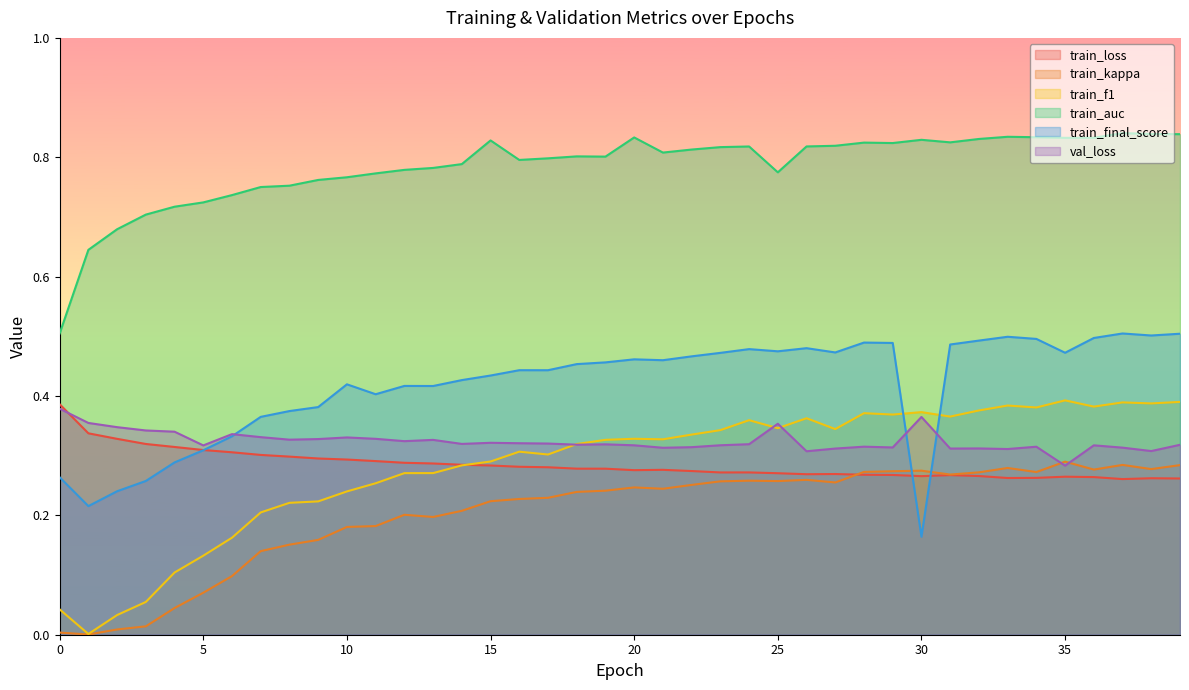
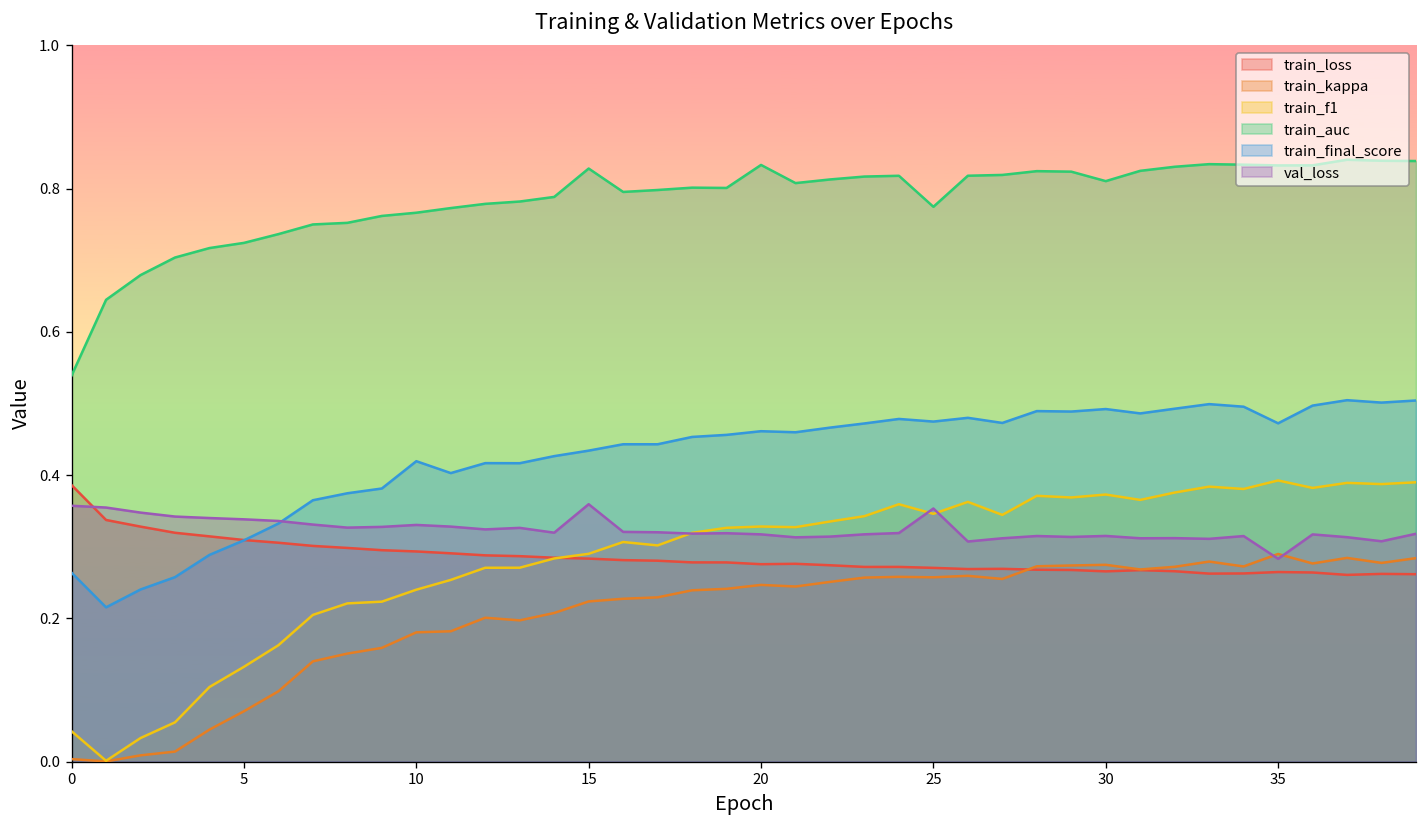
  {
    "train_auc": {
-     "0": 0.50,
+     "0": 0.54,
      "5": 0.72,
      "10": 0.77,
      "15": 0.83,
      "20": 0.83,
      "25": 0.77,
-     "30": 0.83
+     "30": 0.81
    },
    "train_final_score": {
      "0": 0.26,
      "10": 0.42,
      "15": 0.43,
      "20": 0.46,
      "25": 0.47,
-     "30": 0.16,
+     "30": 0.49,
      "35": 0.47
    },
    "val_loss": {
-     "0": 0.38,
-     "5": 0.32,
+     "0": 0.36,
+     "5": 0.34,
      "10": 0.33,
-     "15": 0.32,
+     "15": 0.36,
      "20": 0.32,
      "25": 0.35,
-     "30": 0.36,
+     "30": 0.32,
      "35": 0.28
    }
  }
